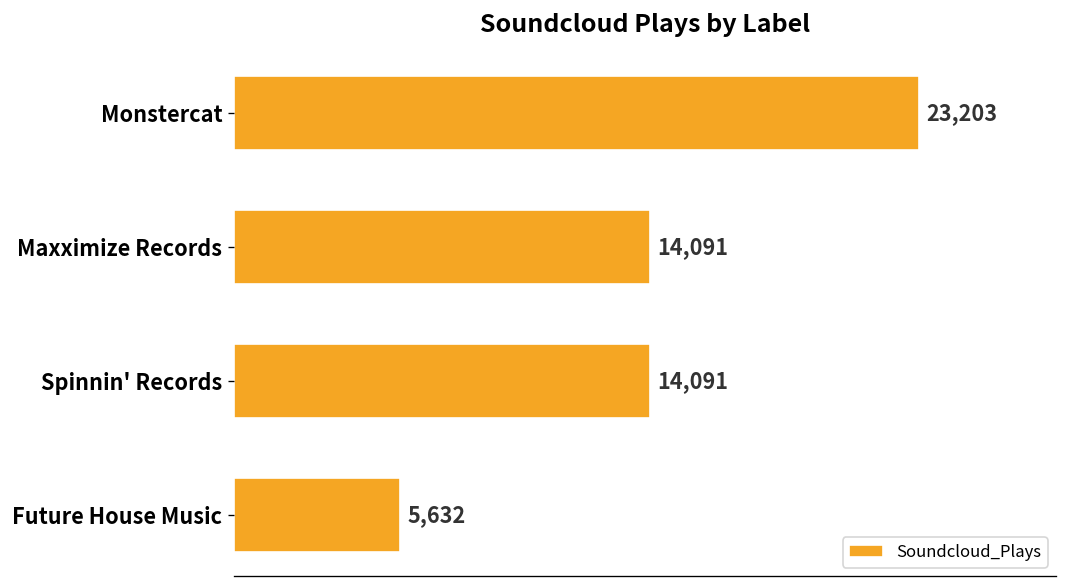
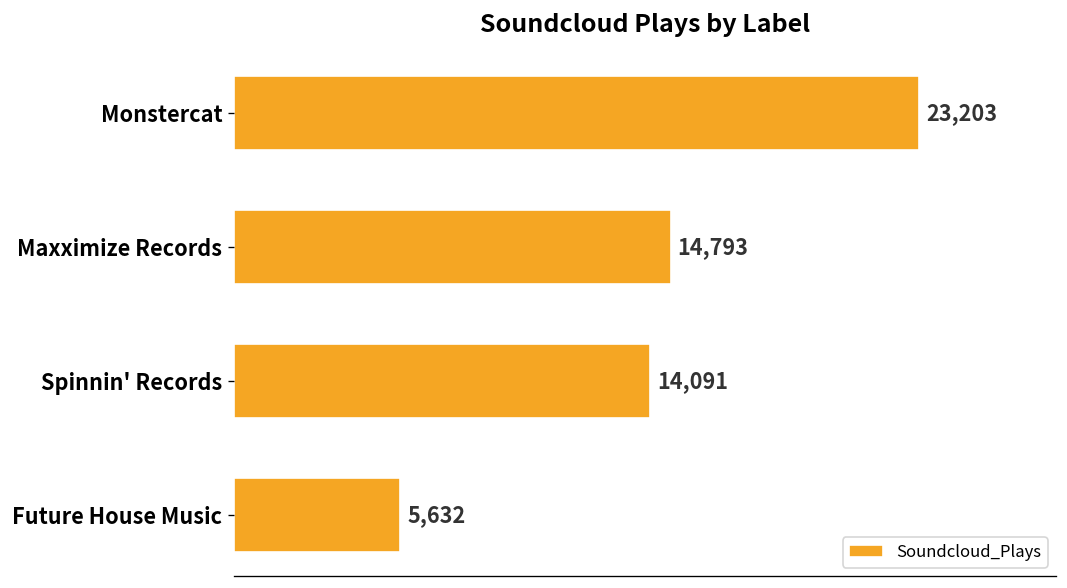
  {
    "Monstercat": "23,203",
-   "Maxximize Records": "14,091",
+   "Maxximize Records": "14,793",
    "Spinnin' Records": "14,091",
    "Future House Music": "5,632"
  }
